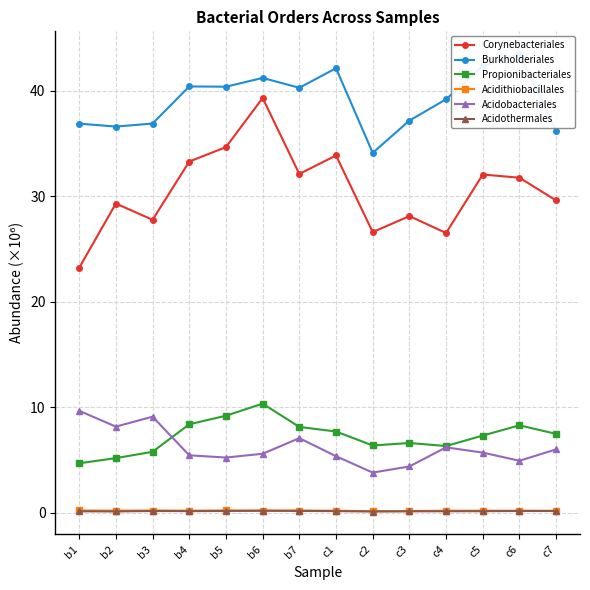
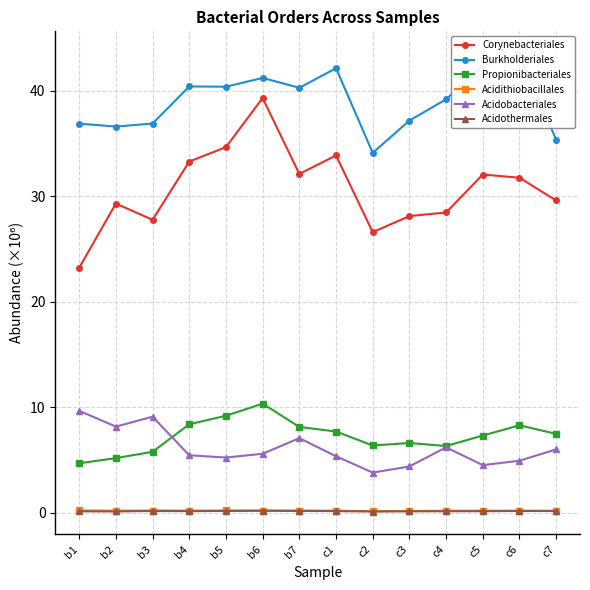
  {
    "Corynebacteriales": {
      "b1": 23.2,
      "b2": 29.3,
      "b3": 27.8,
      "b4": 33.3,
      "b5": 34.7,
      "b6": 39.3,
      "b7": 32.1,
      "c1": 33.9,
      "c2": 26.6,
      "c3": 28.1,
-     "c4": 26.5,
+     "c4": 28.5,
      "c5": 32.1,
      "c6": 31.8,
      "c7": 29.6
    },
    "Burkholderiales": {
      "b1": 36.9,
      "b2": 36.6,
      "b3": 36.9,
      "b4": 40.4,
      "b5": 40.4,
      "b6": 41.2,
      "b7": 40.3,
      "c1": 42.1,
      "c2": 34.1,
      "c3": 37.2,
      "c4": 39.2,
-     "c7": 36.2
+     "c7": 35.4
    },
    "Propionibacteriales": {
      "b1": 4.7,
      "b2": 5.2,
      "b3": 5.8,
      "b4": 8.4,
      "b5": 9.2,
      "b6": 10.3,
      "b7": 8.1,
      "c1": 7.7,
      "c2": 6.4,
      "c3": 6.6,
      "c5": 7.3,
      "c6": 8.3,
      "c7": 7.5
    },
    "Acidobacteriales": {
      "b1": 9.6,
      "b2": 8.1,
      "b3": 9.1,
      "b4": 5.4,
      "b5": 5.2,
      "b6": 5.6,
      "b7": 7.1,
      "c1": 5.3,
      "c2": 3.8,
      "c3": 4.4,
-     "c5": 5.7,
+     "c5": 4.5,
      "c6": 4.9,
      "c7": 6.0
    }
  }
